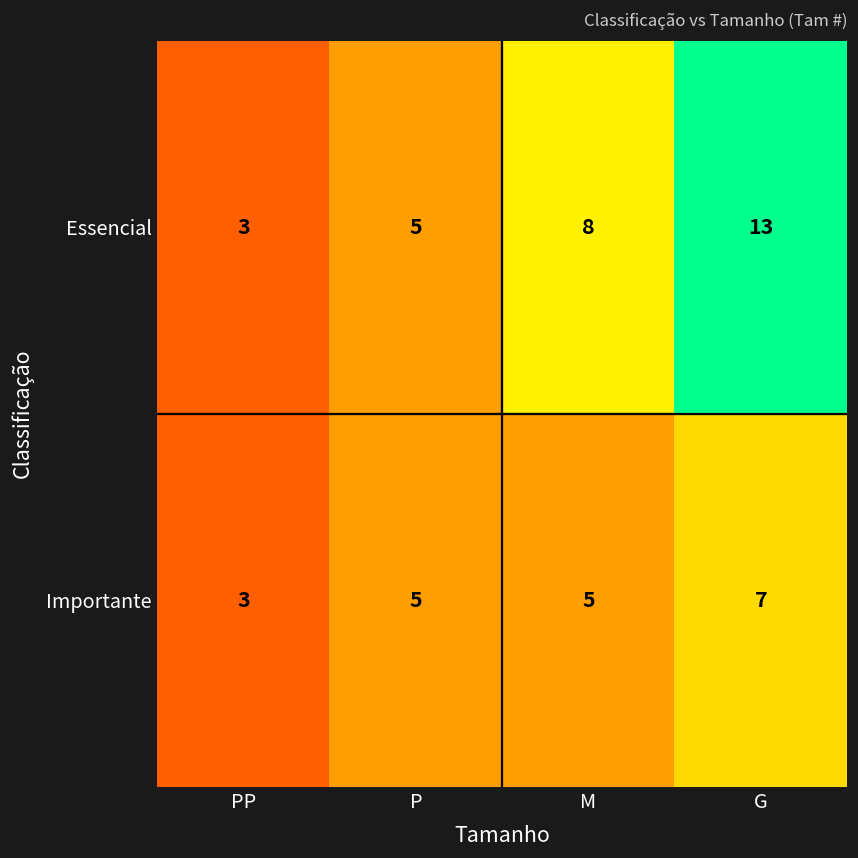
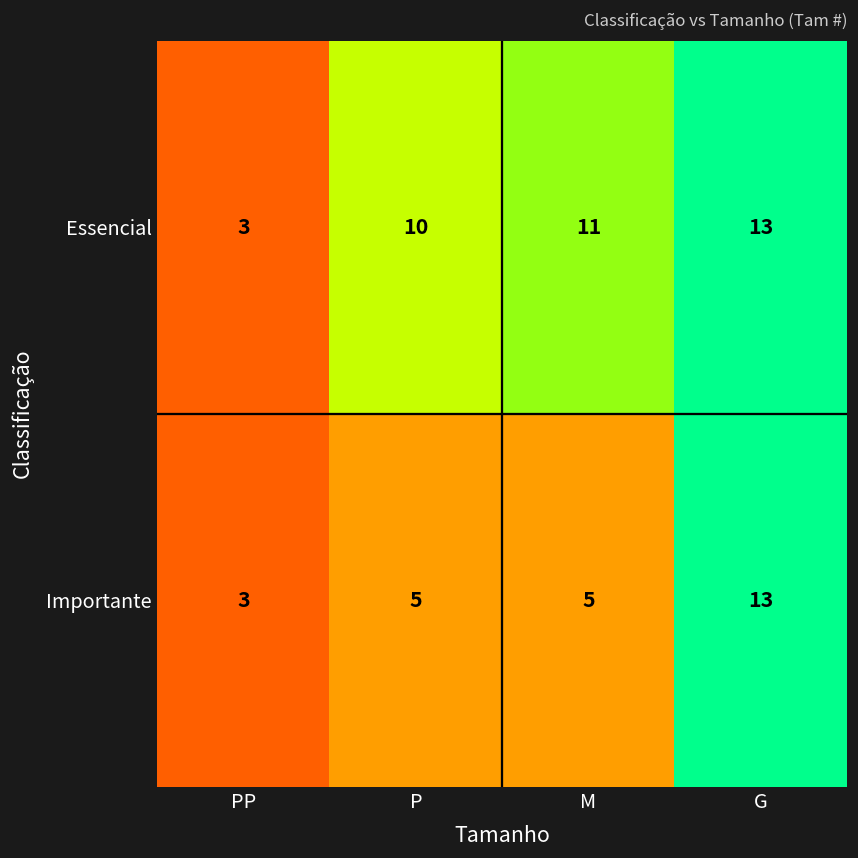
  {
    "Essencial": {
      "PP": 3,
-     "P": 5,
-     "M": 8,
+     "P": 10,
+     "M": 11,
      "G": 13
    },
    "Importante": {
      "PP": 3,
      "P": 5,
      "M": 5,
-     "G": 7
+     "G": 13
    }
  }
